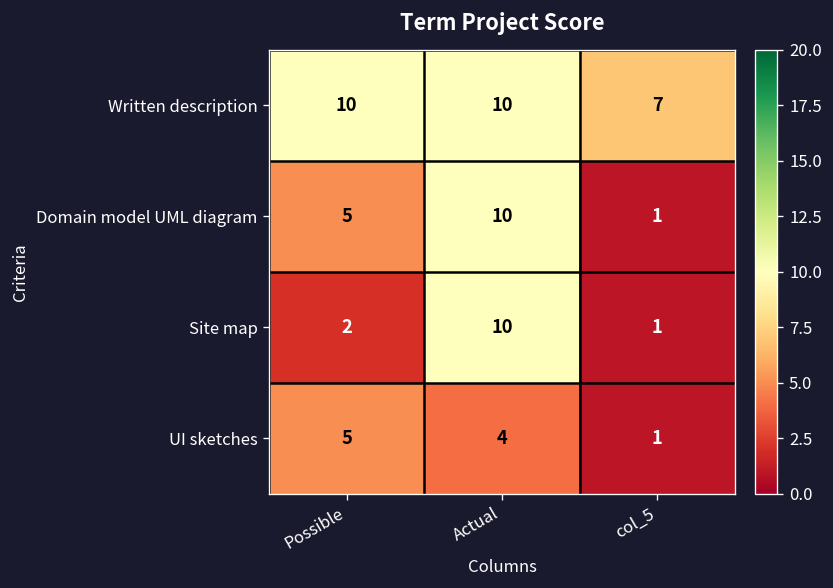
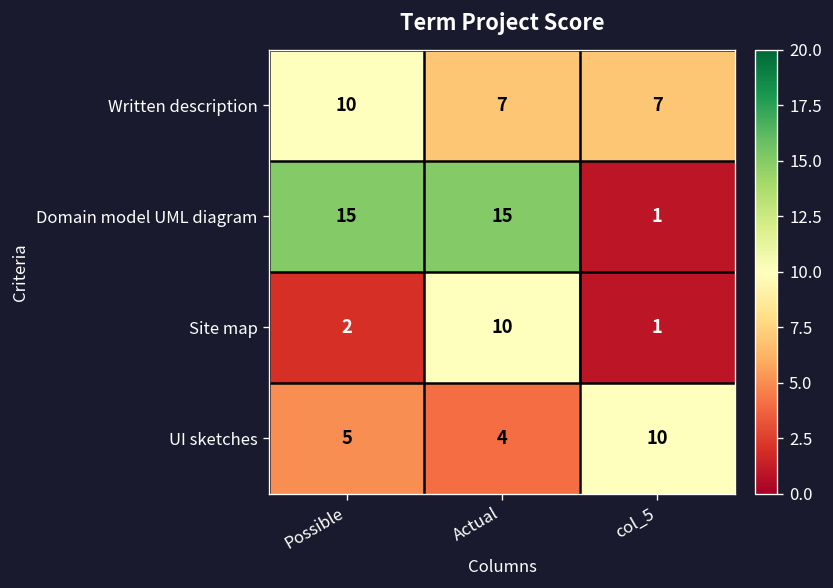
  {
    "Written description": {
      "Possible": 10,
-     "Actual": 10,
+     "Actual": 7,
      "col_5": 7
    },
    "Domain model UML diagram": {
-     "Possible": 5,
-     "Actual": 10,
+     "Possible": 15,
+     "Actual": 15,
      "col_5": 1
    },
    "Site map": {
      "Possible": 2,
      "Actual": 10,
      "col_5": 1
    },
    "UI sketches": {
      "Possible": 5,
      "Actual": 4,
-     "col_5": 1
+     "col_5": 10
    }
  }
